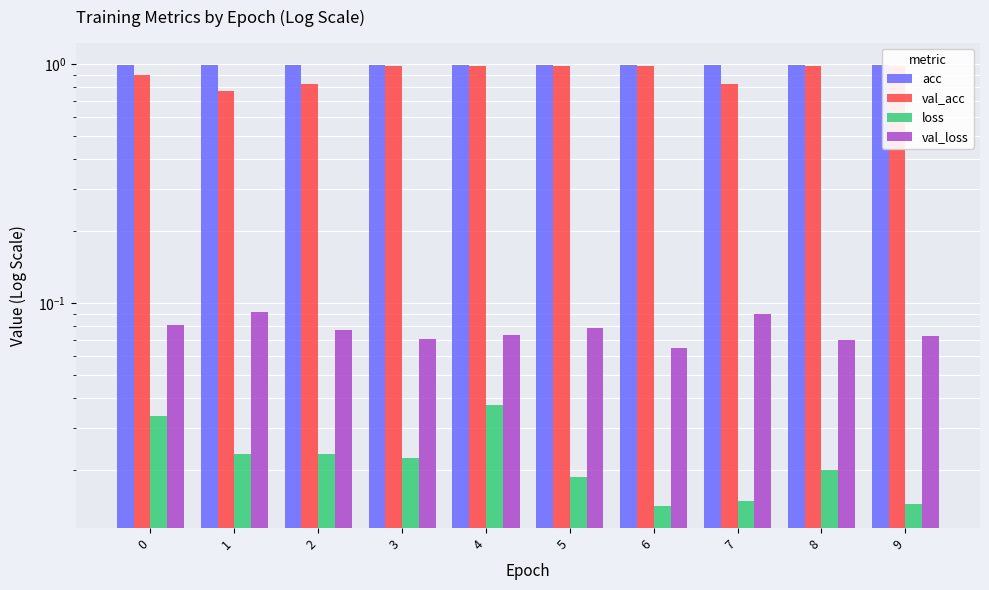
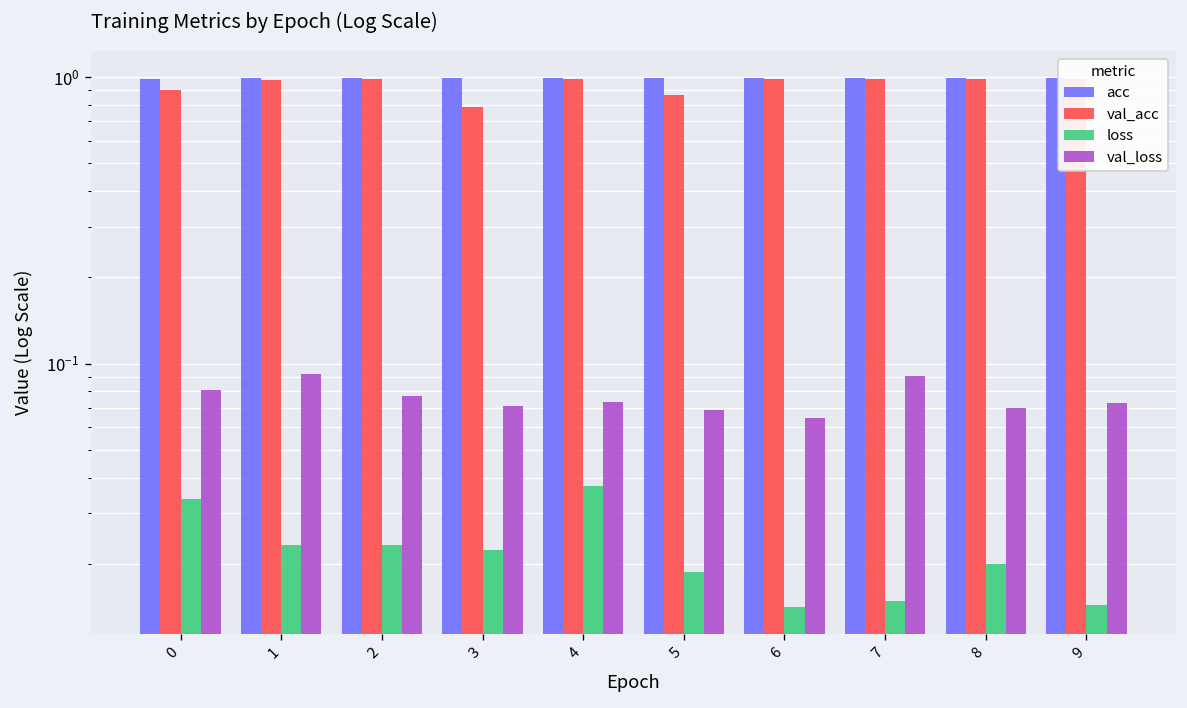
  {
    "acc": {
      "0": 0.99,
      "1": 0.99,
      "2": 0.99,
      "3": 0.99,
      "4": 0.99,
      "5": 0.99,
      "6": 0.99,
      "7": 1.00,
      "8": 0.99,
      "9": 0.99
    },
    "val_acc": {
      "0": 0.90,
-     "1": 0.77,
-     "2": 0.82,
-     "3": 0.98,
+     "1": 0.98,
+     "2": 0.98,
+     "3": 0.79,
      "4": 0.98,
-     "5": 0.98,
+     "5": 0.86,
      "6": 0.98,
-     "7": 0.82,
+     "7": 0.98,
      "8": 0.98
    },
    "loss": {
      "0": 0.034,
      "1": 0.023,
      "2": 0.023,
      "3": 0.022,
      "4": 0.037,
      "5": 0.019,
      "6": 0.014,
      "7": 0.015,
      "8": 0.020,
      "9": 0.014
    },
    "val_loss": {
      "0": 0.081,
      "1": 0.092,
      "2": 0.077,
      "3": 0.071,
      "4": 0.074,
-     "5": 0.079,
+     "5": 0.069,
      "6": 0.065,
      "7": 0.090,
      "8": 0.070,
      "9": 0.073
    }
  }
